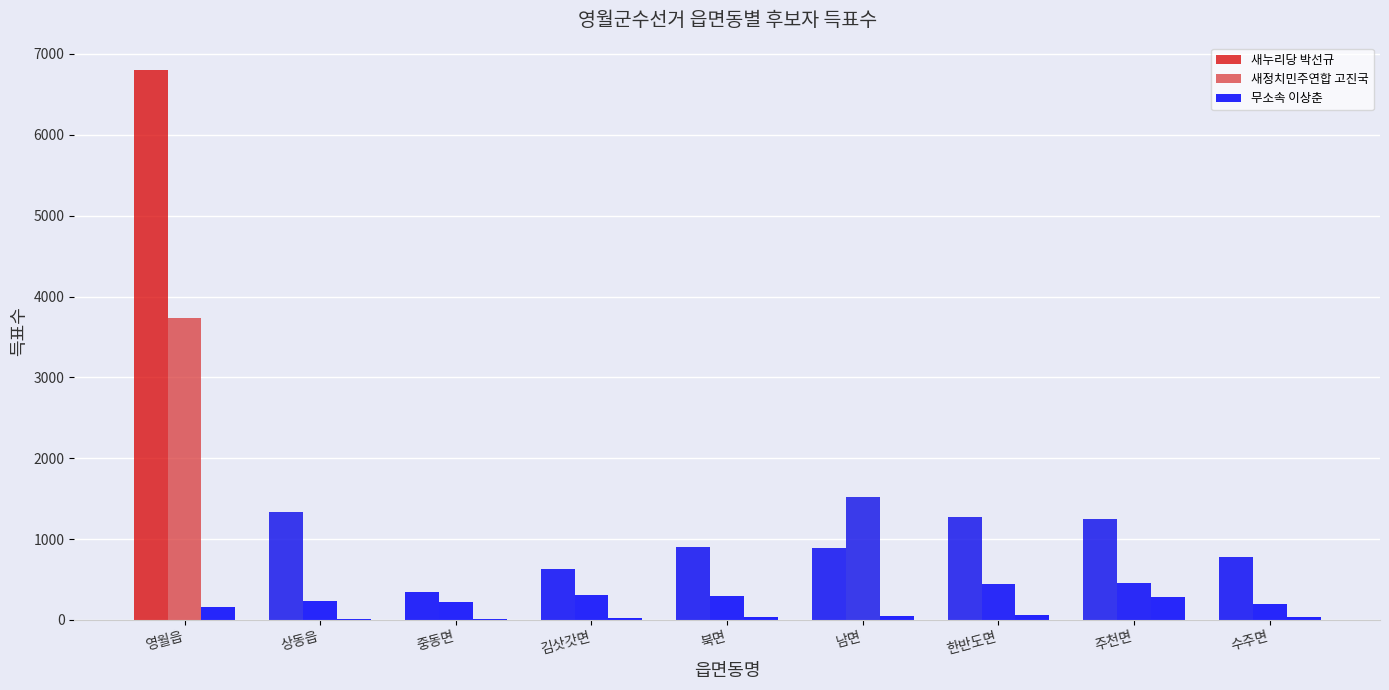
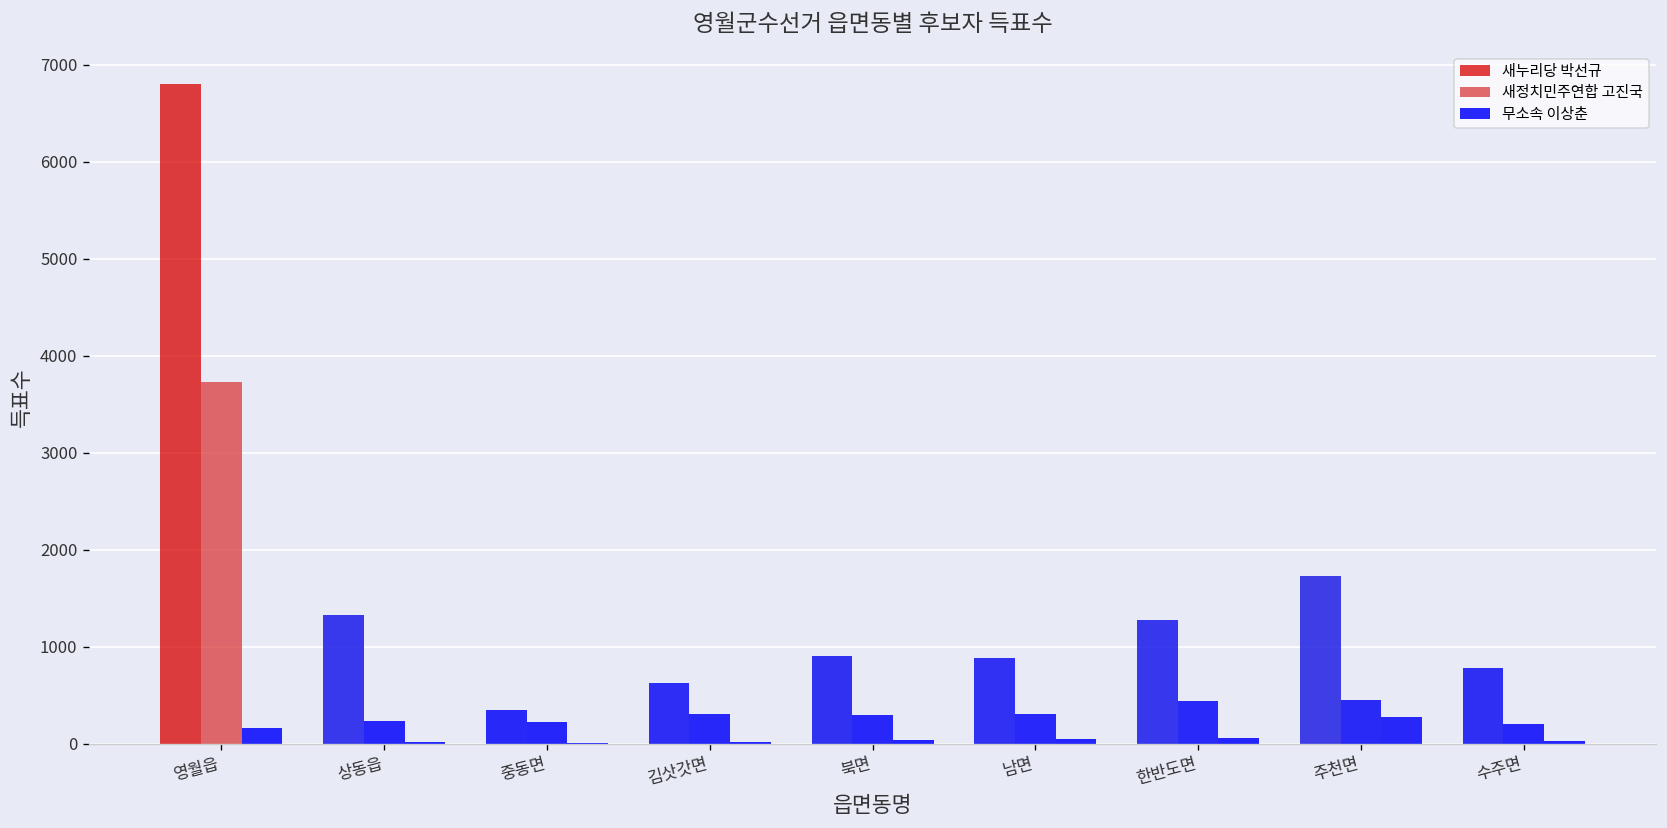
  {
    "새누리당 박선규": {
      "영월읍": 6800,
      "상동읍": 1300,
      "중동면": 300,
      "김삿갓면": 600,
      "북면": 900,
      "남면": 900,
      "한반도면": 1300,
-     "주천면": 1200,
+     "주천면": 1700,
      "수주면": 800
    },
    "새정치민주연합 고진국": {
      "영월읍": 3700,
      "상동읍": 200,
      "중동면": 200,
      "김삿갓면": 300,
      "북면": 300,
-     "남면": 1500,
+     "남면": 300,
      "한반도면": 400,
      "주천면": 500,
      "수주면": 200
    },
    "무소속 이상춘": {
      "영월읍": 200,
      "북면": 0,
      "남면": 0,
      "한반도면": 100,
      "주천면": 300,
      "수주면": 0
    }
  }
